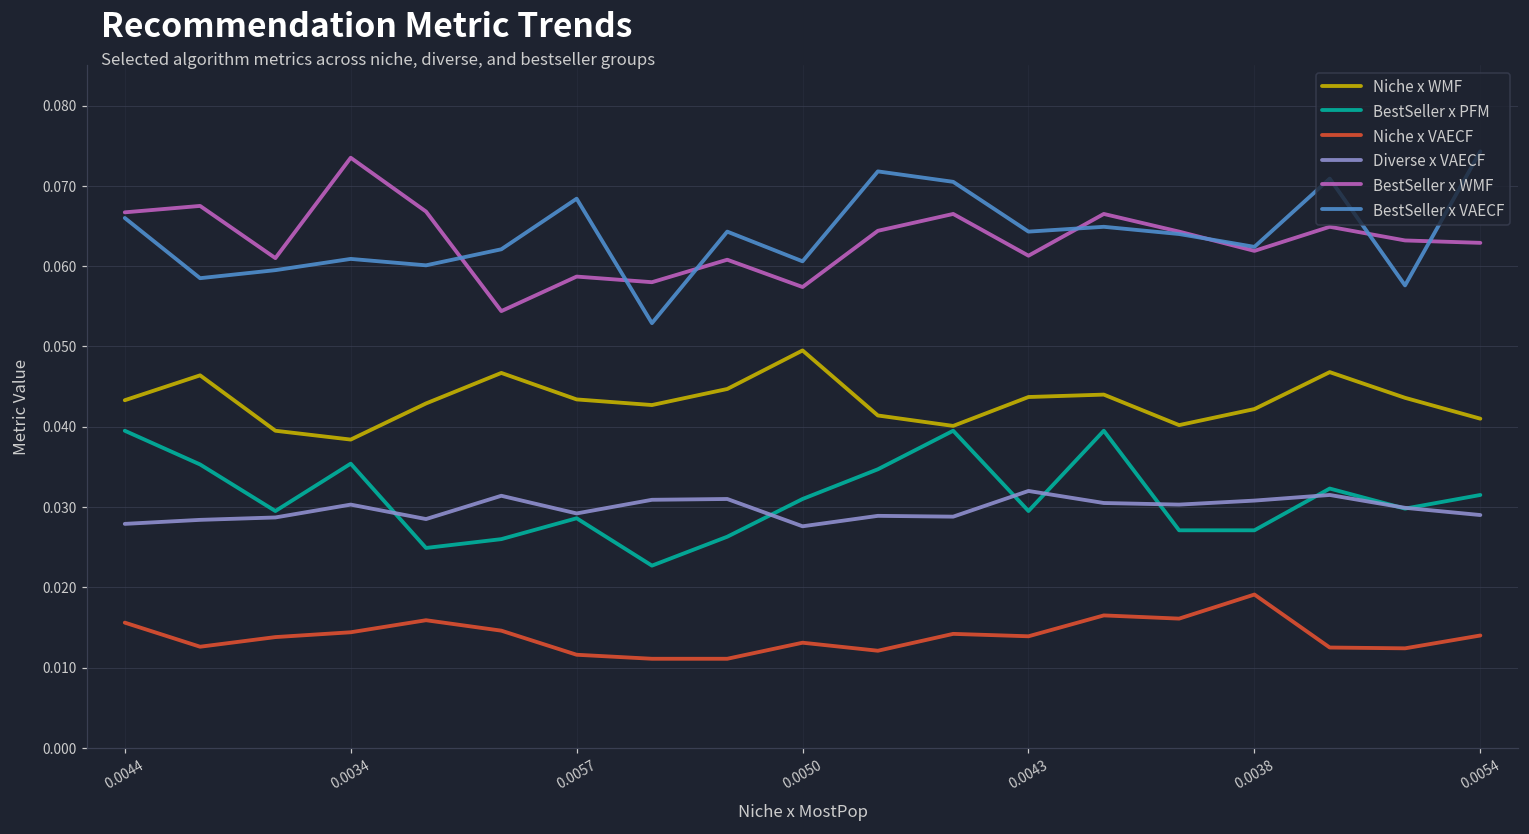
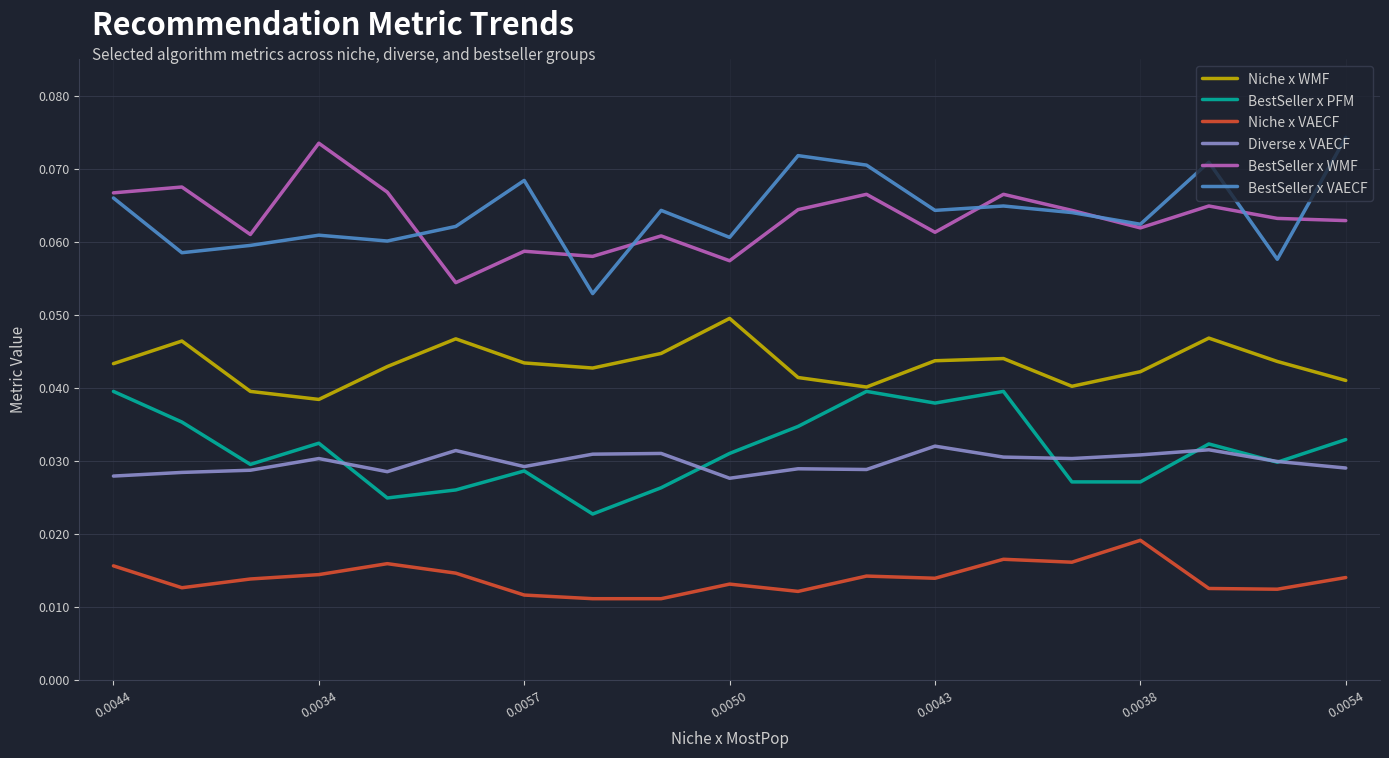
  {
    "Niche x WMF": {
      "0.0044": 0.043,
      "0.0034": 0.038,
      "0.0057": 0.043,
      "0.0050": 0.050,
      "0.0043": 0.044,
      "0.0038": 0.042,
      "0.0054": 0.041
    },
    "BestSeller x PFM": {
      "0.0044": 0.040,
-     "0.0034": 0.035,
+     "0.0034": 0.032,
      "0.0057": 0.029,
      "0.0050": 0.031,
-     "0.0043": 0.030,
+     "0.0043": 0.038,
      "0.0038": 0.027,
-     "0.0054": 0.032
+     "0.0054": 0.033
    },
    "Niche x VAECF": {
      "0.0044": 0.016,
      "0.0034": 0.014,
      "0.0057": 0.012,
      "0.0050": 0.013,
      "0.0043": 0.014,
      "0.0038": 0.019,
      "0.0054": 0.014
    },
    "Diverse x VAECF": {
      "0.0044": 0.028,
      "0.0034": 0.030,
      "0.0057": 0.029,
      "0.0050": 0.028,
      "0.0043": 0.032,
      "0.0038": 0.031,
      "0.0054": 0.029
    },
    "BestSeller x WMF": {
      "0.0044": 0.067,
      "0.0034": 0.074,
      "0.0057": 0.059,
      "0.0050": 0.057,
      "0.0043": 0.061,
      "0.0038": 0.062,
      "0.0054": 0.063
    },
    "BestSeller x VAECF": {
      "0.0044": 0.066,
      "0.0034": 0.061,
      "0.0057": 0.068,
      "0.0050": 0.061,
      "0.0043": 0.064,
      "0.0038": 0.062
    }
  }
